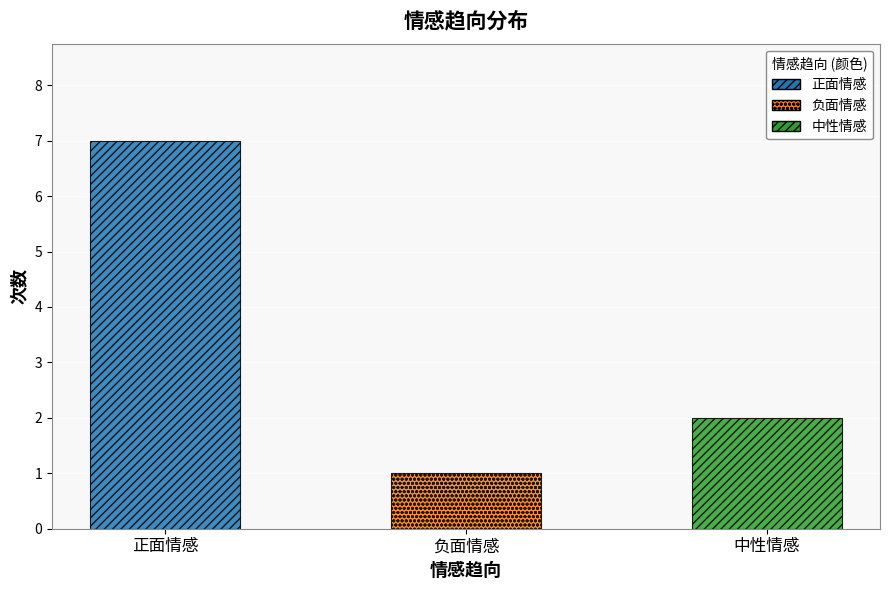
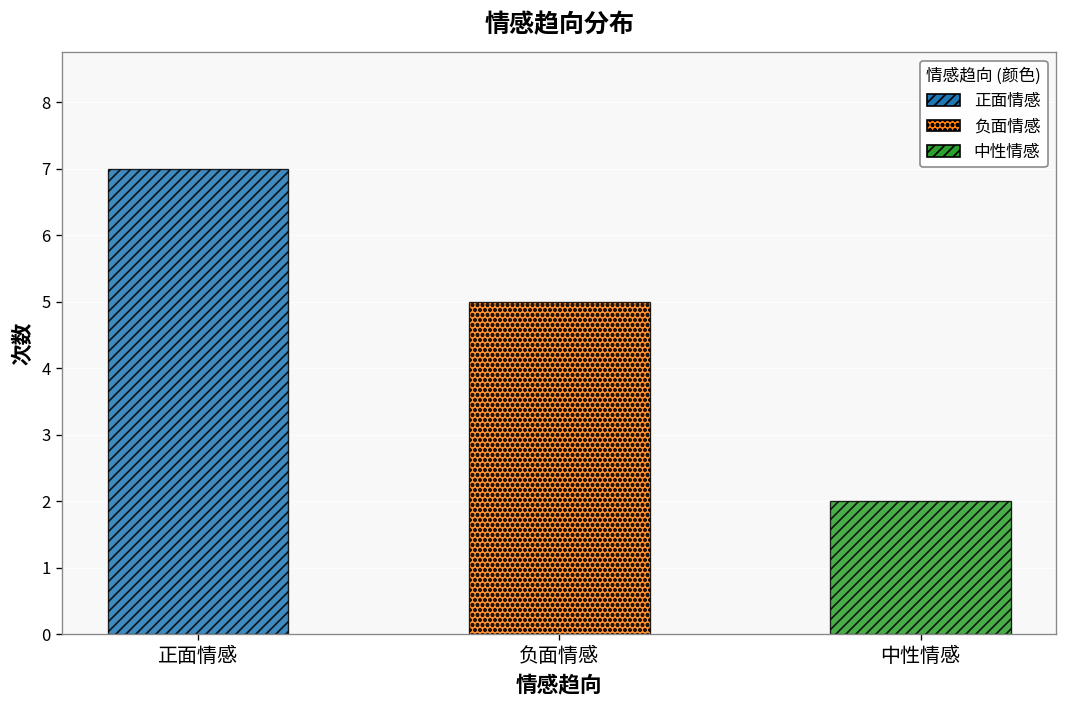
  {
    "正面情感": 7,
-   "负面情感": 1,
+   "负面情感": 5,
    "中性情感": 2
  }
